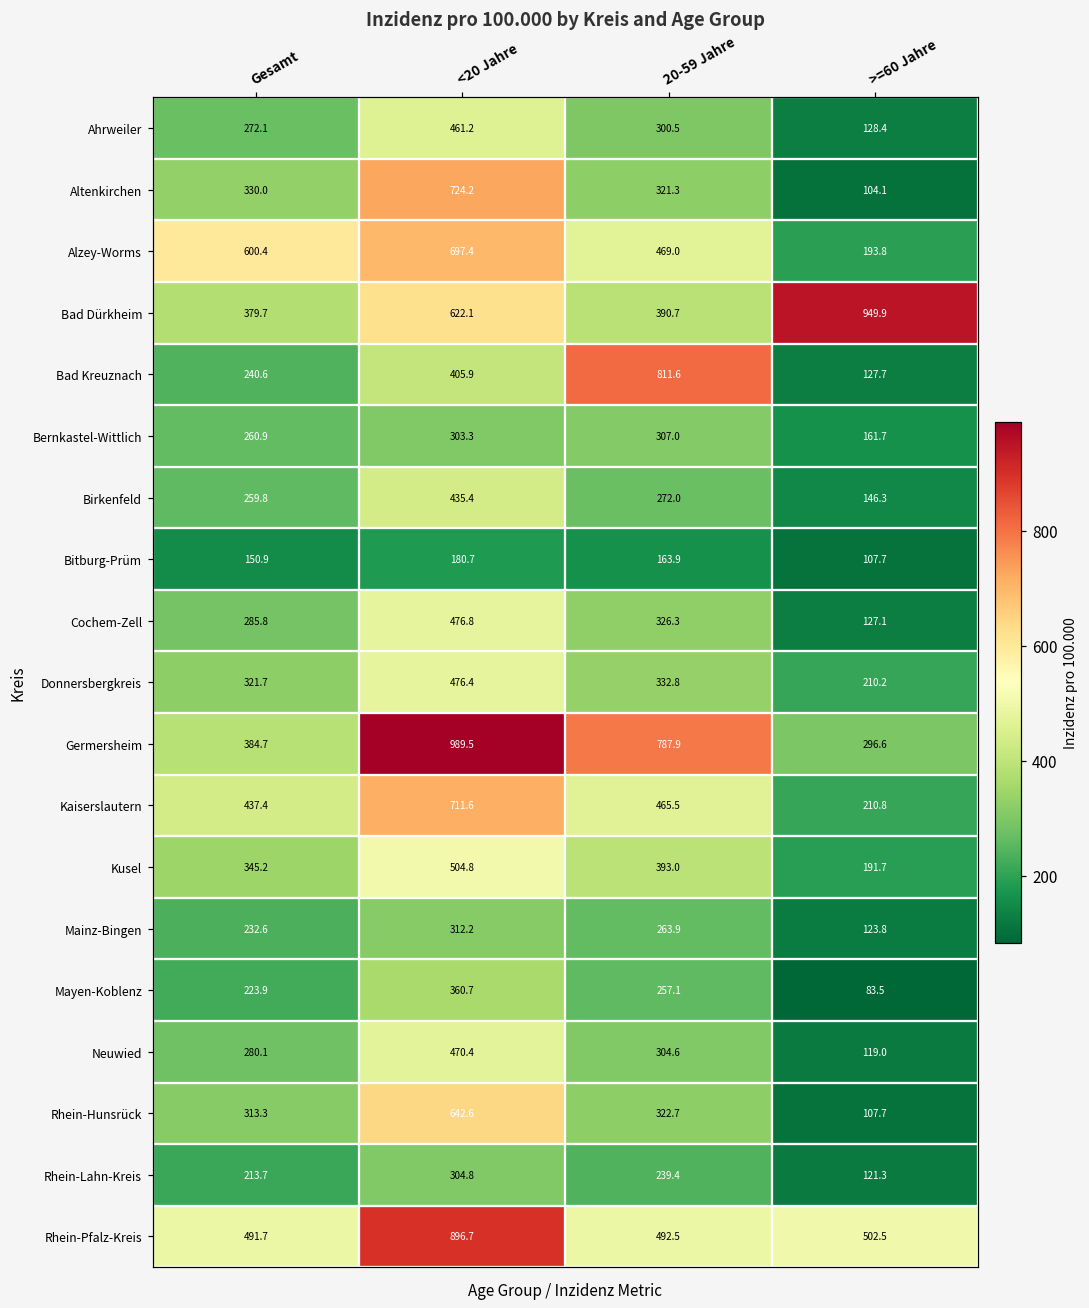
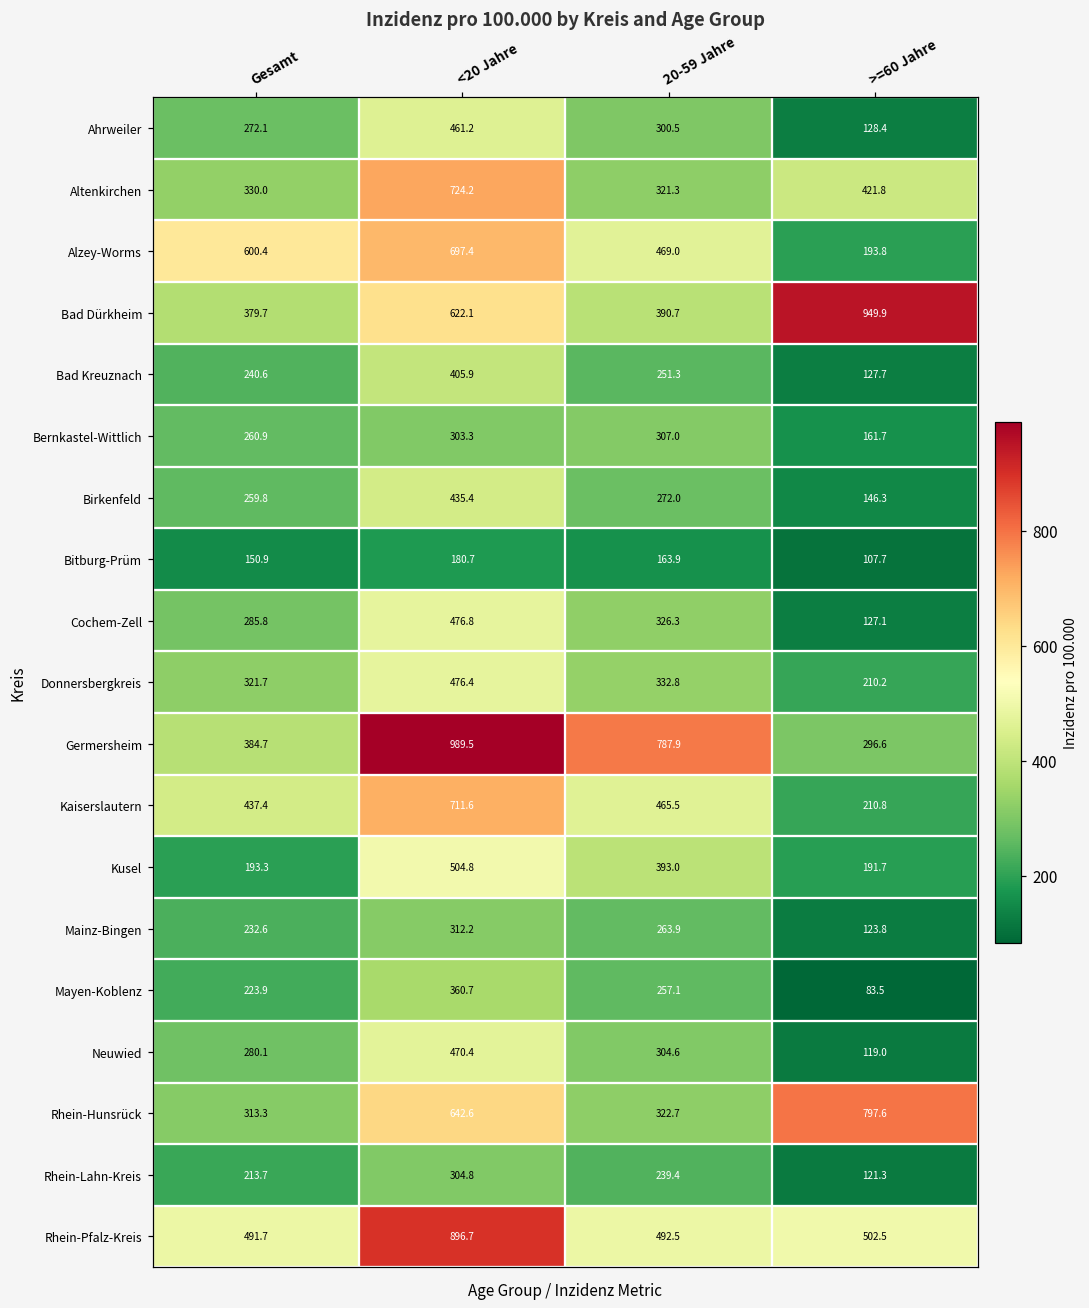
  {
    "Ahrweiler": {
      "Gesamt": 272.1,
      "<20 Jahre": 461.2,
      "20-59 Jahre": 300.5,
      ">=60 Jahre": 128.4
    },
    "Altenkirchen": {
      "Gesamt": 330.0,
      "<20 Jahre": 724.2,
      "20-59 Jahre": 321.3,
-     ">=60 Jahre": 104.1
+     ">=60 Jahre": 421.8
    },
    "Alzey-Worms": {
      "Gesamt": 600.4,
      "<20 Jahre": 697.4,
      "20-59 Jahre": 469.0,
      ">=60 Jahre": 193.8
    },
    "Bad Dürkheim": {
      "Gesamt": 379.7,
      "<20 Jahre": 622.1,
      "20-59 Jahre": 390.7,
      ">=60 Jahre": 949.9
    },
    "Bad Kreuznach": {
      "Gesamt": 240.6,
      "<20 Jahre": 405.9,
-     "20-59 Jahre": 811.6,
+     "20-59 Jahre": 251.3,
      ">=60 Jahre": 127.7
    },
    "Bernkastel-Wittlich": {
      "Gesamt": 260.9,
      "<20 Jahre": 303.3,
      "20-59 Jahre": 307.0,
      ">=60 Jahre": 161.7
    },
    "Birkenfeld": {
      "Gesamt": 259.8,
      "<20 Jahre": 435.4,
      "20-59 Jahre": 272.0,
      ">=60 Jahre": 146.3
    },
    "Bitburg-Prüm": {
      "Gesamt": 150.9,
      "<20 Jahre": 180.7,
      "20-59 Jahre": 163.9,
      ">=60 Jahre": 107.7
    },
    "Cochem-Zell": {
      "Gesamt": 285.8,
      "<20 Jahre": 476.8,
      "20-59 Jahre": 326.3,
      ">=60 Jahre": 127.1
    },
    "Donnersbergkreis": {
      "Gesamt": 321.7,
      "<20 Jahre": 476.4,
      "20-59 Jahre": 332.8,
      ">=60 Jahre": 210.2
    },
    "Germersheim": {
      "Gesamt": 384.7,
      "<20 Jahre": 989.5,
      "20-59 Jahre": 787.9,
      ">=60 Jahre": 296.6
    },
    "Kaiserslautern": {
      "Gesamt": 437.4,
      "<20 Jahre": 711.6,
      "20-59 Jahre": 465.5,
      ">=60 Jahre": 210.8
    },
    "Kusel": {
-     "Gesamt": 345.2,
+     "Gesamt": 193.3,
      "<20 Jahre": 504.8,
      "20-59 Jahre": 393.0,
      ">=60 Jahre": 191.7
    },
    "Mainz-Bingen": {
      "Gesamt": 232.6,
      "<20 Jahre": 312.2,
      "20-59 Jahre": 263.9,
      ">=60 Jahre": 123.8
    },
    "Mayen-Koblenz": {
      "Gesamt": 223.9,
      "<20 Jahre": 360.7,
      "20-59 Jahre": 257.1,
      ">=60 Jahre": 83.5
    },
    "Neuwied": {
      "Gesamt": 280.1,
      "<20 Jahre": 470.4,
      "20-59 Jahre": 304.6,
      ">=60 Jahre": 119.0
    },
    "Rhein-Hunsrück": {
      "Gesamt": 313.3,
      "<20 Jahre": 642.6,
      "20-59 Jahre": 322.7,
-     ">=60 Jahre": 107.7
+     ">=60 Jahre": 797.6
    },
    "Rhein-Lahn-Kreis": {
      "Gesamt": 213.7,
      "<20 Jahre": 304.8,
      "20-59 Jahre": 239.4,
      ">=60 Jahre": 121.3
    },
    "Rhein-Pfalz-Kreis": {
      "Gesamt": 491.7,
      "<20 Jahre": 896.7,
      "20-59 Jahre": 492.5,
      ">=60 Jahre": 502.5
    }
  }
